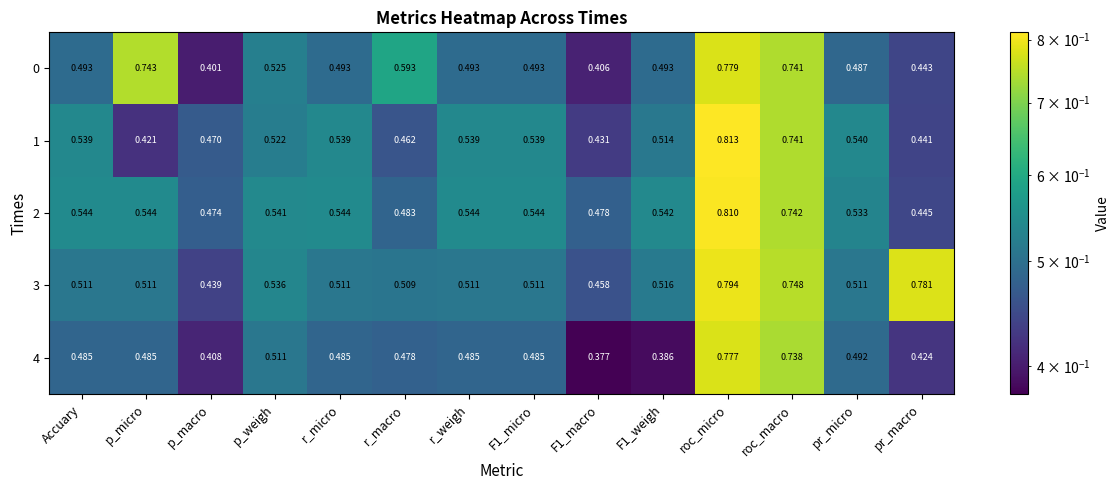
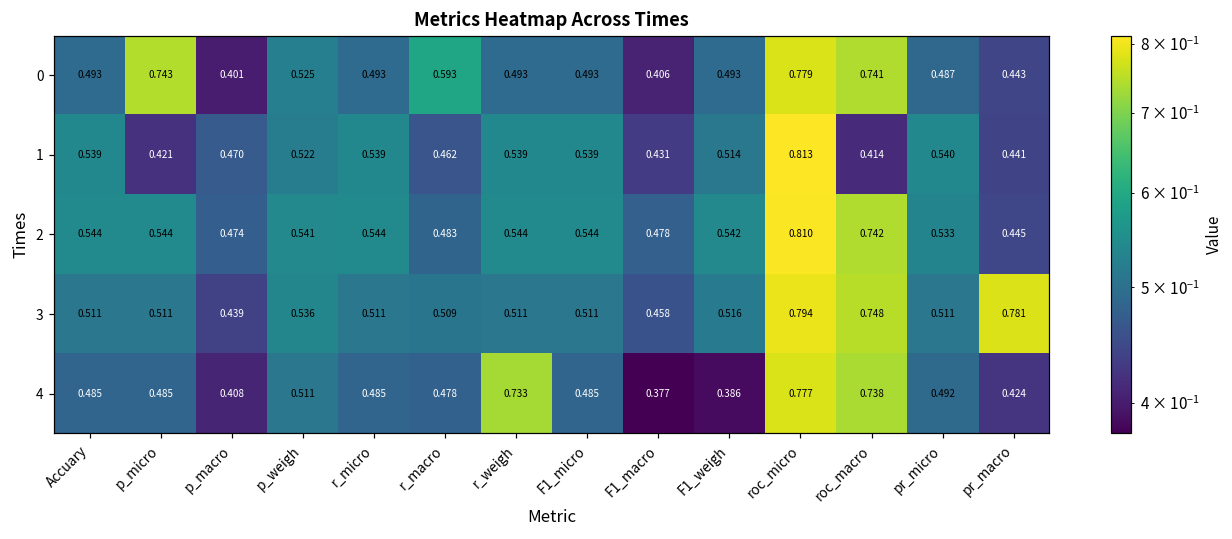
  {
    "0": {
      "Accuary": 0.493,
      "p_micro": 0.743,
      "p_macro": 0.401,
      "p_weigh": 0.525,
      "r_micro": 0.493,
      "r_macro": 0.593,
      "r_weigh": 0.493,
      "F1_micro": 0.493,
      "F1_macro": 0.406,
      "F1_weigh": 0.493,
      "roc_micro": 0.779,
      "roc_macro": 0.741,
      "pr_micro": 0.487,
      "pr_macro": 0.443
    },
    "1": {
      "Accuary": 0.539,
      "p_micro": 0.421,
      "p_macro": 0.470,
      "p_weigh": 0.522,
      "r_micro": 0.539,
      "r_macro": 0.462,
      "r_weigh": 0.539,
      "F1_micro": 0.539,
      "F1_macro": 0.431,
      "F1_weigh": 0.514,
      "roc_micro": 0.813,
-     "roc_macro": 0.741,
+     "roc_macro": 0.414,
      "pr_micro": 0.540,
      "pr_macro": 0.441
    },
    "2": {
      "Accuary": 0.544,
      "p_micro": 0.544,
      "p_macro": 0.474,
      "p_weigh": 0.541,
      "r_micro": 0.544,
      "r_macro": 0.483,
      "r_weigh": 0.544,
      "F1_micro": 0.544,
      "F1_macro": 0.478,
      "F1_weigh": 0.542,
      "roc_micro": 0.810,
      "roc_macro": 0.742,
      "pr_micro": 0.533,
      "pr_macro": 0.445
    },
    "3": {
      "Accuary": 0.511,
      "p_micro": 0.511,
      "p_macro": 0.439,
      "p_weigh": 0.536,
      "r_micro": 0.511,
      "r_macro": 0.509,
      "r_weigh": 0.511,
      "F1_micro": 0.511,
      "F1_macro": 0.458,
      "F1_weigh": 0.516,
      "roc_micro": 0.794,
      "roc_macro": 0.748,
      "pr_micro": 0.511,
      "pr_macro": 0.781
    },
    "4": {
      "Accuary": 0.485,
      "p_micro": 0.485,
      "p_macro": 0.408,
      "p_weigh": 0.511,
      "r_micro": 0.485,
      "r_macro": 0.478,
-     "r_weigh": 0.485,
+     "r_weigh": 0.733,
      "F1_micro": 0.485,
      "F1_macro": 0.377,
      "F1_weigh": 0.386,
      "roc_micro": 0.777,
      "roc_macro": 0.738,
      "pr_micro": 0.492,
      "pr_macro": 0.424
    }
  }
